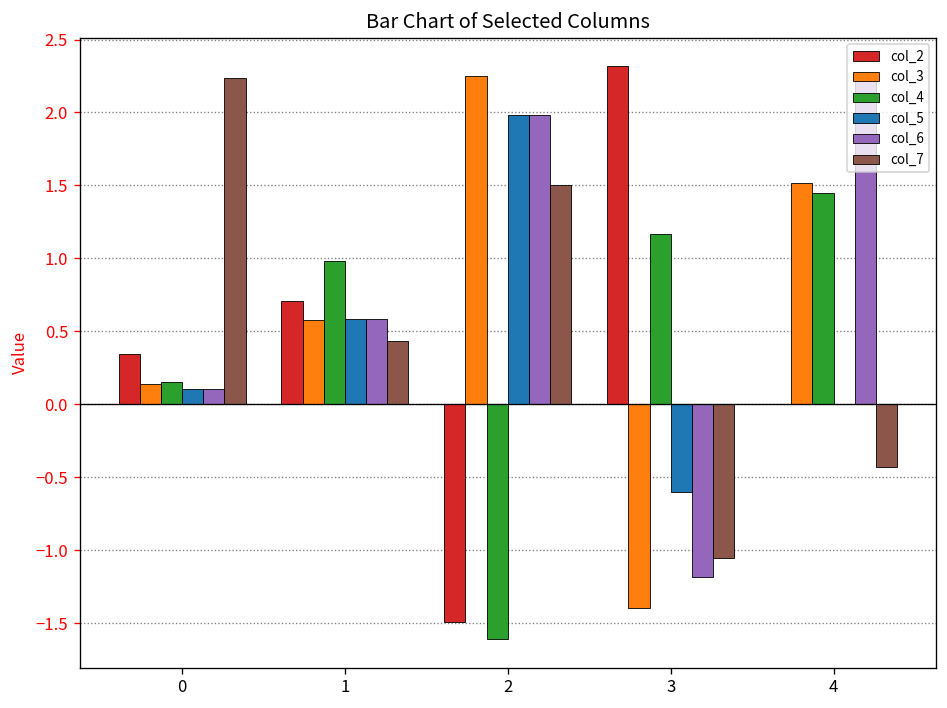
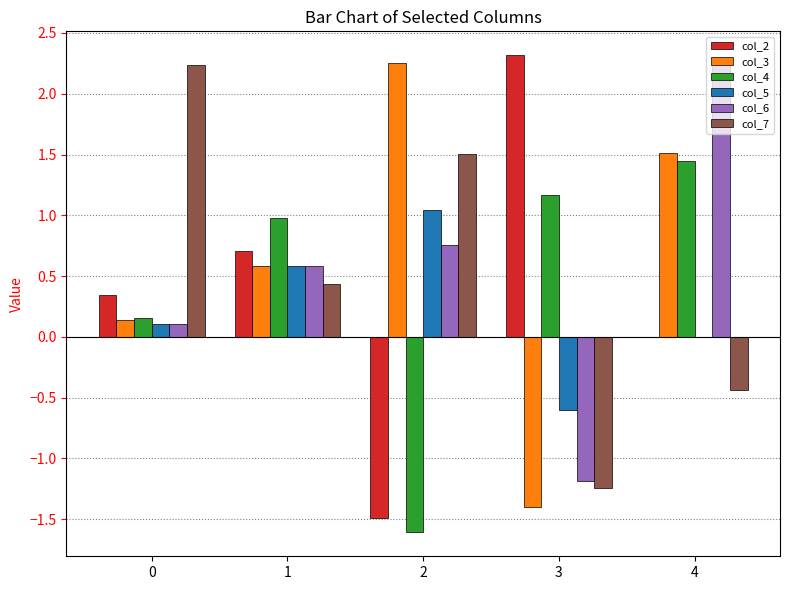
  {
    "col_2": {
      "0": 0.34,
      "1": 0.71,
      "2": -1.49,
      "3": 2.32,
      "4": 0.00
    },
    "col_3": {
      "0": 0.14,
      "1": 0.58,
      "2": 2.25,
      "3": -1.40,
      "4": 1.52
    },
    "col_4": {
      "0": 0.15,
      "1": 0.98,
      "2": -1.61,
      "3": 1.16,
      "4": 1.45
    },
    "col_5": {
      "0": 0.11,
      "1": 0.58,
-     "2": 1.98,
+     "2": 1.05,
      "3": -0.60,
      "4": 0.00
    },
    "col_6": {
      "0": 0.11,
      "1": 0.58,
-     "2": 1.98,
+     "2": 0.76,
      "3": -1.18
    },
    "col_7": {
      "0": 2.24,
      "1": 0.44,
      "2": 1.50,
-     "3": -1.05,
+     "3": -1.25,
      "4": -0.43
    }
  }
